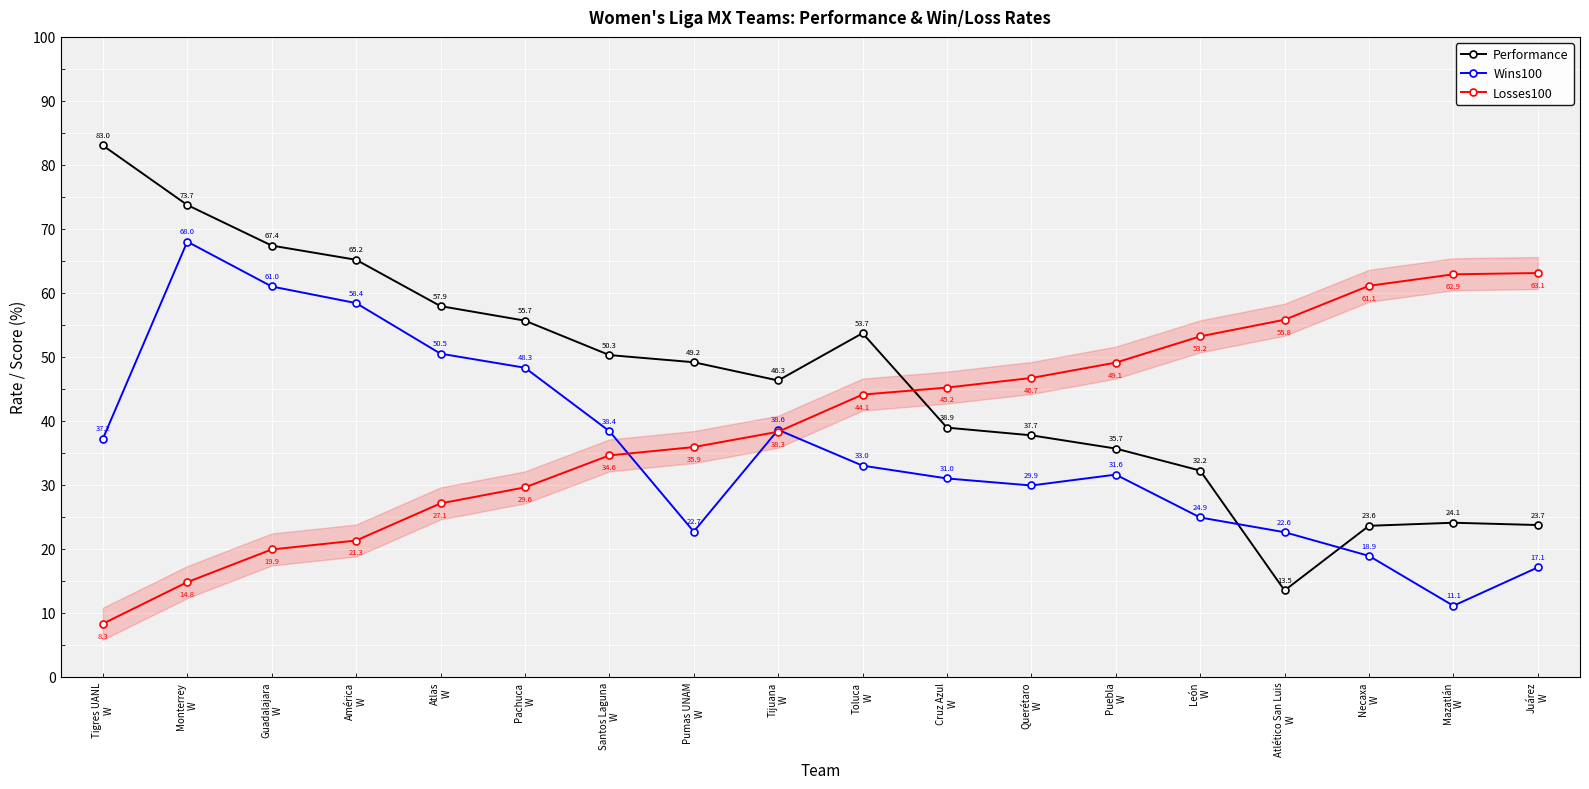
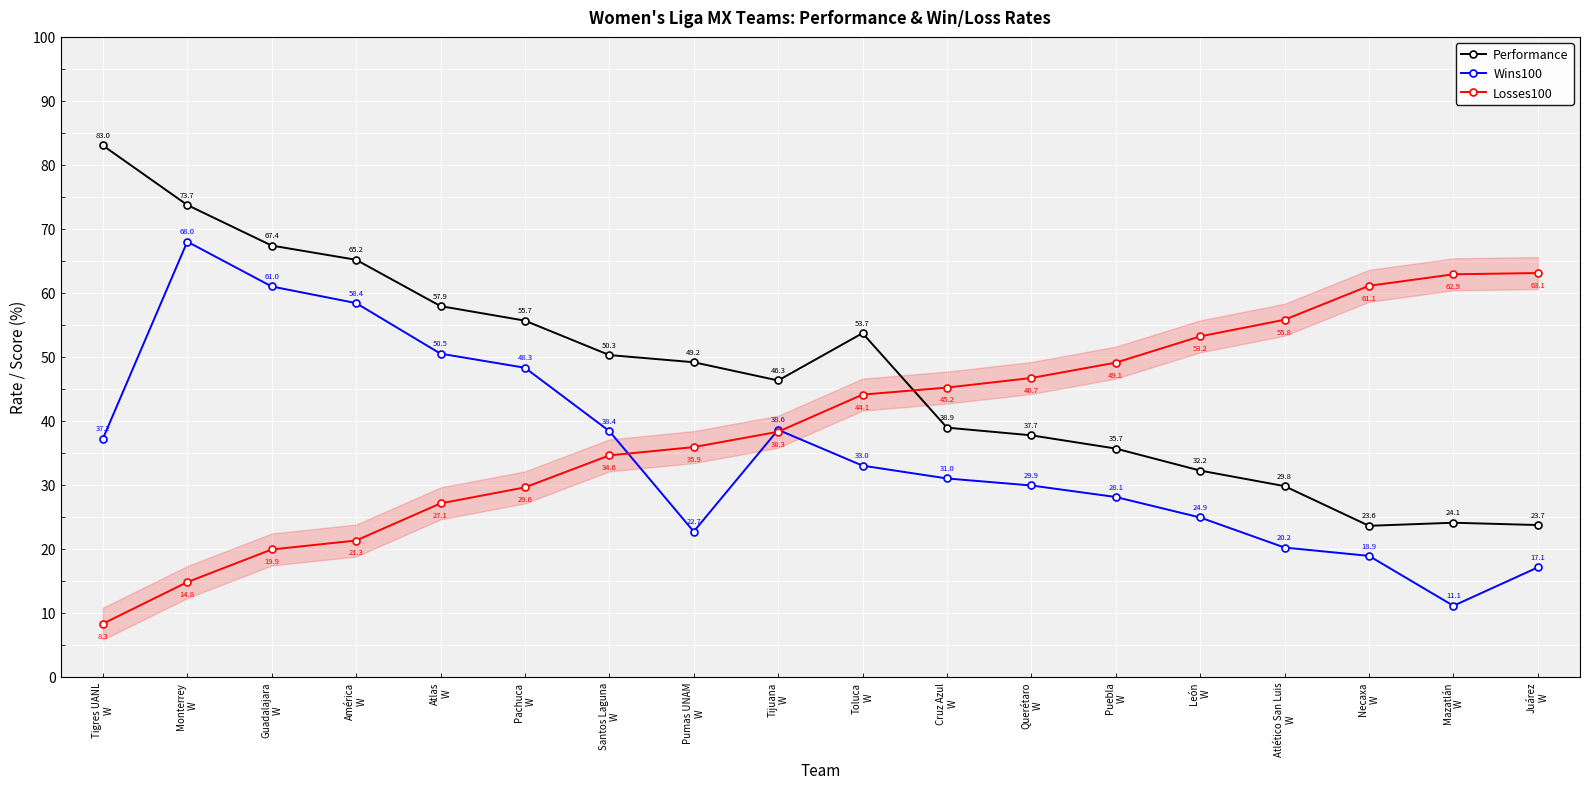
  {
    "Performance": {
      "Tigres UANL W": 83.0,
      "Monterrey W": 73.7,
      "Guadalajara W": 67.4,
      "América W": 65.2,
      "Atlas W": 57.9,
      "Pachuca W": 55.7,
      "Santos Laguna W": 50.3,
      "Pumas UNAM W": 49.2,
      "Tijuana W": 46.3,
      "Toluca W": 53.7,
      "Cruz Azul W": 38.9,
      "Querétaro W": 37.7,
      "Puebla W": 35.7,
      "León W": 32.2,
-     "Atlético San Luis W": 13.5,
+     "Atlético San Luis W": 29.8,
      "Necaxa W": 23.6,
      "Mazatlán W": 24.1,
      "Juárez W": 23.7
    },
    "Wins100": {
      "Tigres UANL W": 37.2,
      "Monterrey W": 68.0,
      "Guadalajara W": 61.0,
      "América W": 58.4,
      "Atlas W": 50.5,
      "Pachuca W": 48.3,
      "Santos Laguna W": 38.4,
      "Pumas UNAM W": 22.7,
      "Toluca W": 33.0,
      "Cruz Azul W": 31.0,
      "Querétaro W": 29.9,
-     "Puebla W": 31.6,
+     "Puebla W": 28.1,
      "León W": 24.9,
-     "Atlético San Luis W": 22.6,
+     "Atlético San Luis W": 20.2,
      "Necaxa W": 18.9,
      "Mazatlán W": 11.1,
      "Juárez W": 17.1
    }
  }
